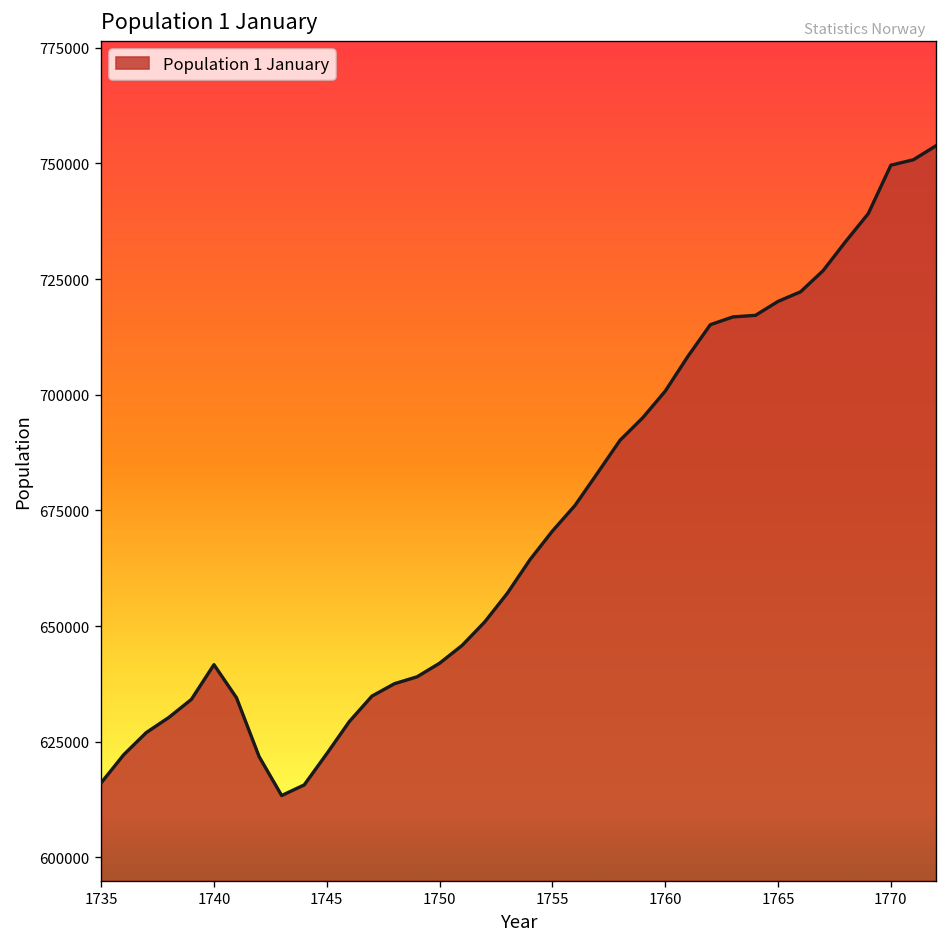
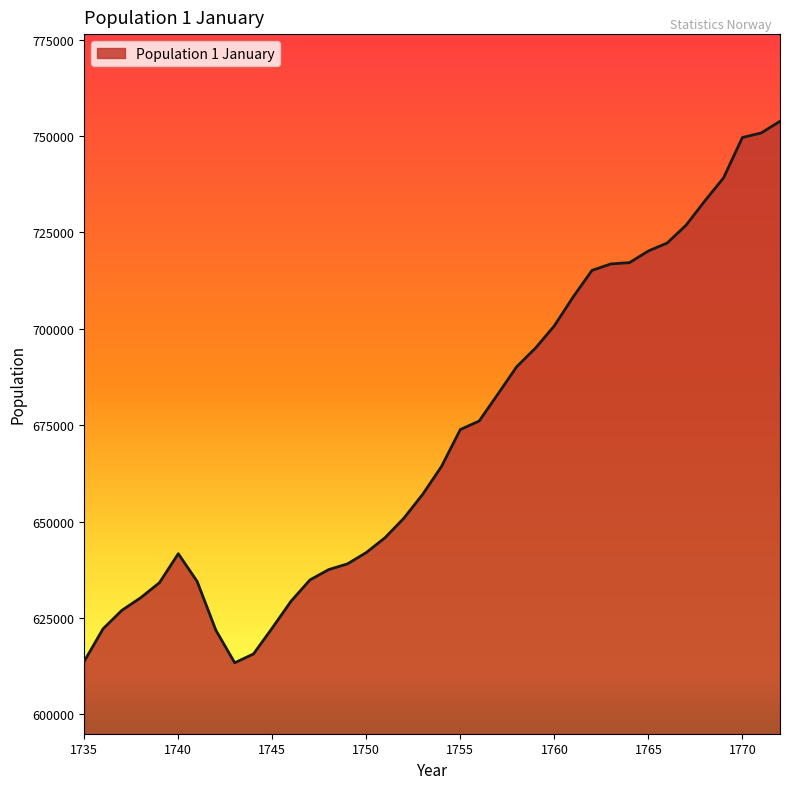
  {
-   "1735": 616000,
+   "1735": 614000,
    "1740": 642000,
    "1745": 622000,
    "1750": 642000,
-   "1755": 671000,
+   "1755": 674000,
    "1760": 701000,
    "1765": 720000,
    "1770": 750000
  }
